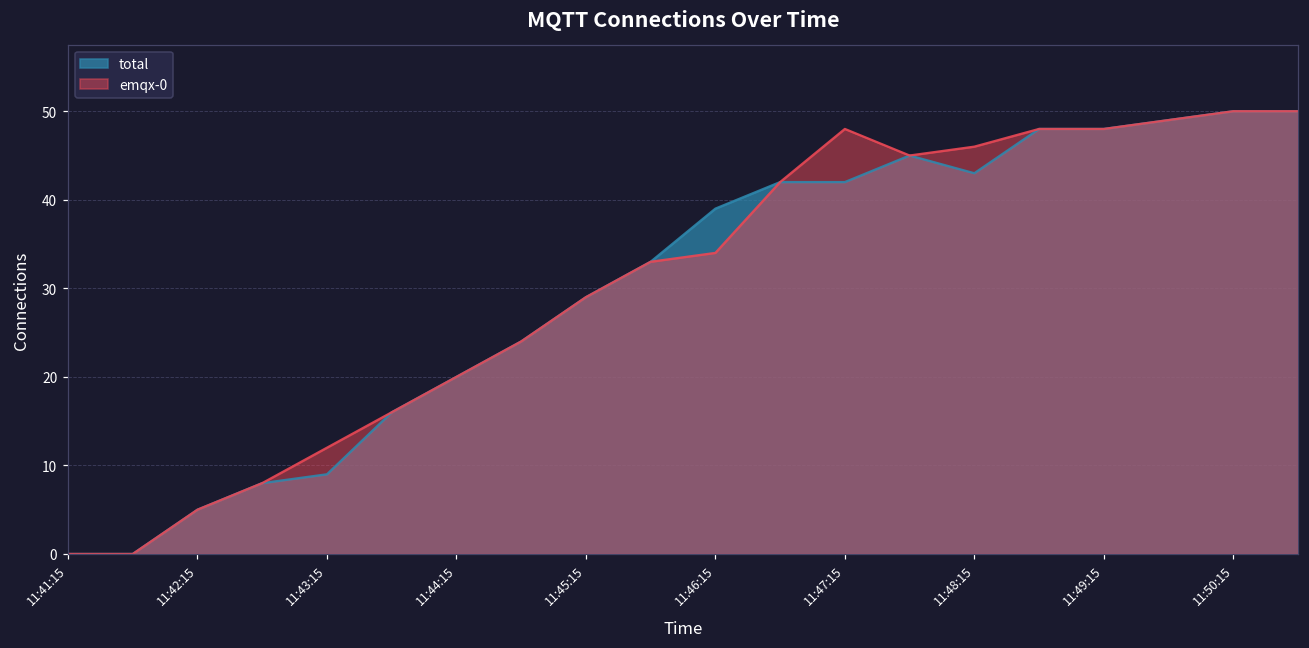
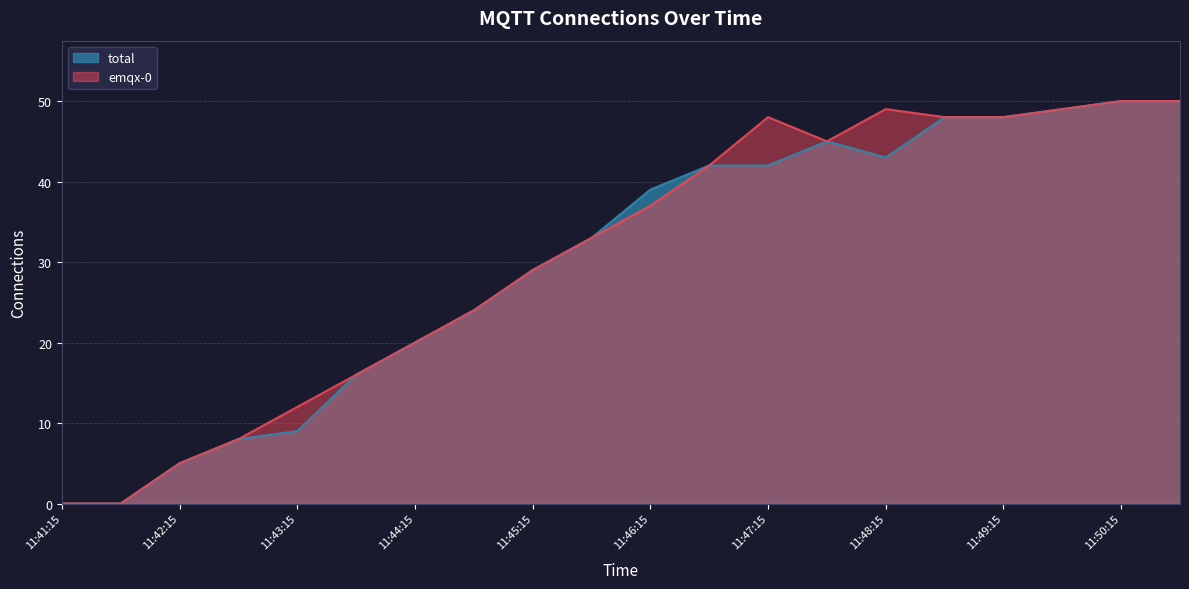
  {
    "total": {
      "11:43:15": 9,
      "11:46:15": 39,
      "11:47:15": 42,
      "11:48:15": 43
    },
    "emqx-0": {
      "11:43:15": 12,
-     "11:46:15": 34,
+     "11:46:15": 37,
      "11:47:15": 48,
-     "11:48:15": 46
+     "11:48:15": 49
    }
  }
